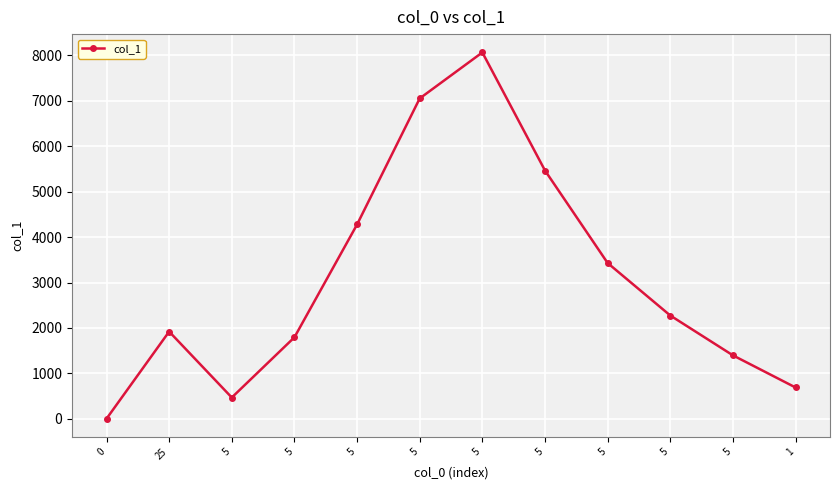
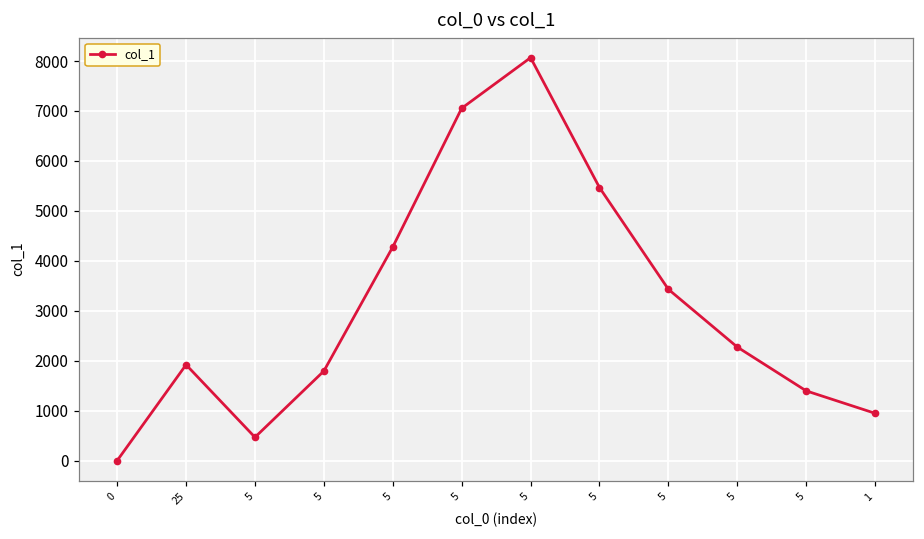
  {
    "0": 0,
    "25": 1900,
-   "1": 700
+   "1": 900
  }
